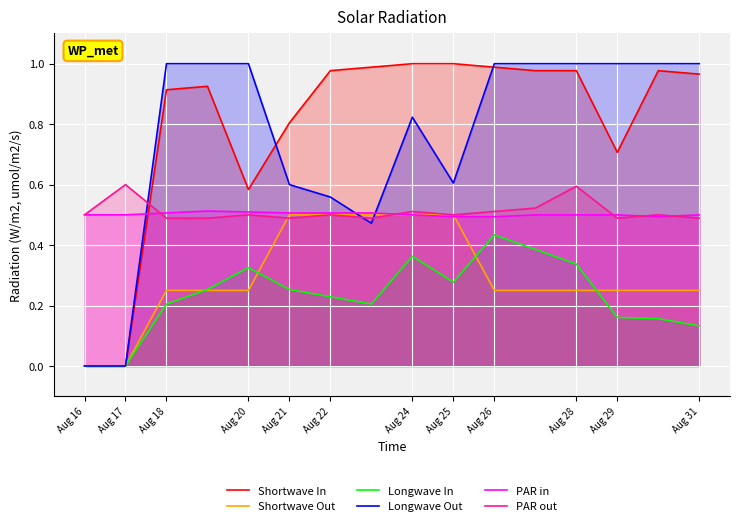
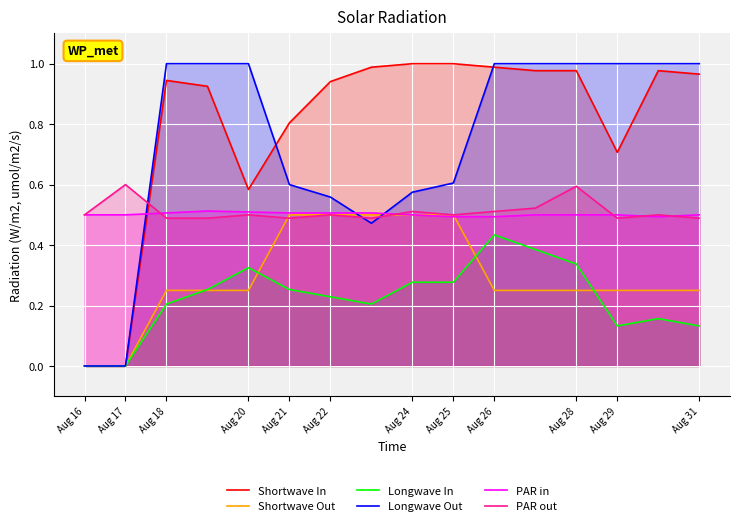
  {
    "Shortwave In": {
-     "Aug 18": 0.91,
+     "Aug 18": 0.94,
      "Aug 20": 0.58,
      "Aug 21": 0.80,
-     "Aug 22": 0.98,
+     "Aug 22": 0.94,
      "Aug 24": 1.00,
      "Aug 25": 1.00,
      "Aug 26": 0.99,
      "Aug 28": 0.98,
      "Aug 29": 0.71,
      "Aug 31": 0.97
    },
    "Shortwave Out": {
      "Aug 18": 0.25,
      "Aug 20": 0.25,
      "Aug 26": 0.25,
      "Aug 28": 0.25,
      "Aug 29": 0.25,
      "Aug 31": 0.25
    },
    "Longwave In": {
      "Aug 18": 0.20,
      "Aug 20": 0.33,
      "Aug 21": 0.25,
      "Aug 22": 0.23,
-     "Aug 24": 0.36,
+     "Aug 24": 0.28,
      "Aug 25": 0.28,
      "Aug 26": 0.43,
      "Aug 28": 0.34,
-     "Aug 29": 0.16,
+     "Aug 29": 0.13,
      "Aug 31": 0.13
    },
    "Longwave Out": {
      "Aug 18": 1.00,
      "Aug 20": 1.00,
      "Aug 21": 0.60,
      "Aug 22": 0.56,
-     "Aug 24": 0.82,
+     "Aug 24": 0.58,
      "Aug 25": 0.61,
      "Aug 26": 1.00,
      "Aug 28": 1.00,
      "Aug 29": 1.00,
      "Aug 31": 1.00
    },
    "PAR in": {
      "Aug 17": 0.50,
      "Aug 18": 0.51,
      "Aug 20": 0.51,
      "Aug 26": 0.49,
      "Aug 28": 0.50,
      "Aug 29": 0.50,
      "Aug 31": 0.50
    },
    "PAR out": {
      "Aug 17": 0.60,
      "Aug 18": 0.49,
      "Aug 20": 0.50,
      "Aug 21": 0.49,
      "Aug 24": 0.51,
      "Aug 26": 0.51,
      "Aug 28": 0.59,
      "Aug 29": 0.49,
      "Aug 31": 0.49
    }
  }
